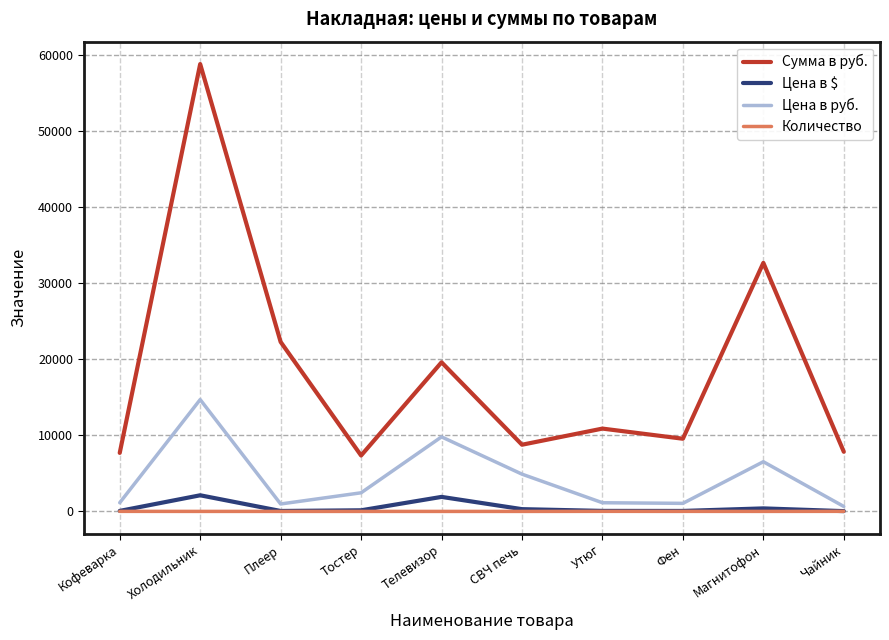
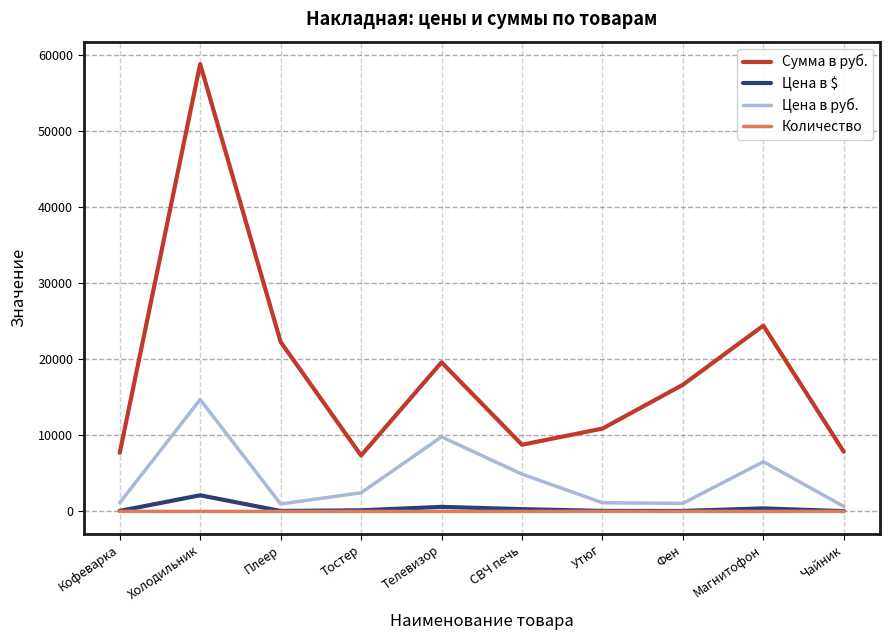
  {
    "Сумма в руб.": {
      "Кофеварка": 8000,
      "Холодильник": 59000,
      "Плеер": 22000,
      "Тостер": 7000,
      "Телевизор": 20000,
      "СВЧ печь": 9000,
      "Утюг": 11000,
-     "Фен": 10000,
-     "Магнитофон": 33000,
+     "Фен": 17000,
+     "Магнитофон": 24000,
      "Чайник": 8000
    },
    "Цена в $": {
      "Холодильник": 2000,
-     "Телевизор": 2000,
+     "Телевизор": 1000,
      "Магнитофон": 0
    },
    "Цена в руб.": {
      "Кофеварка": 1000,
      "Холодильник": 15000,
      "Плеер": 1000,
      "Тостер": 2000,
      "Телевизор": 10000,
      "СВЧ печь": 5000,
      "Утюг": 1000,
      "Фен": 1000,
      "Магнитофон": 7000,
      "Чайник": 1000
    },
    "Количество": {
      "Холодильник": 0,
      "Телевизор": 0,
      "Магнитофон": 0
    }
  }
